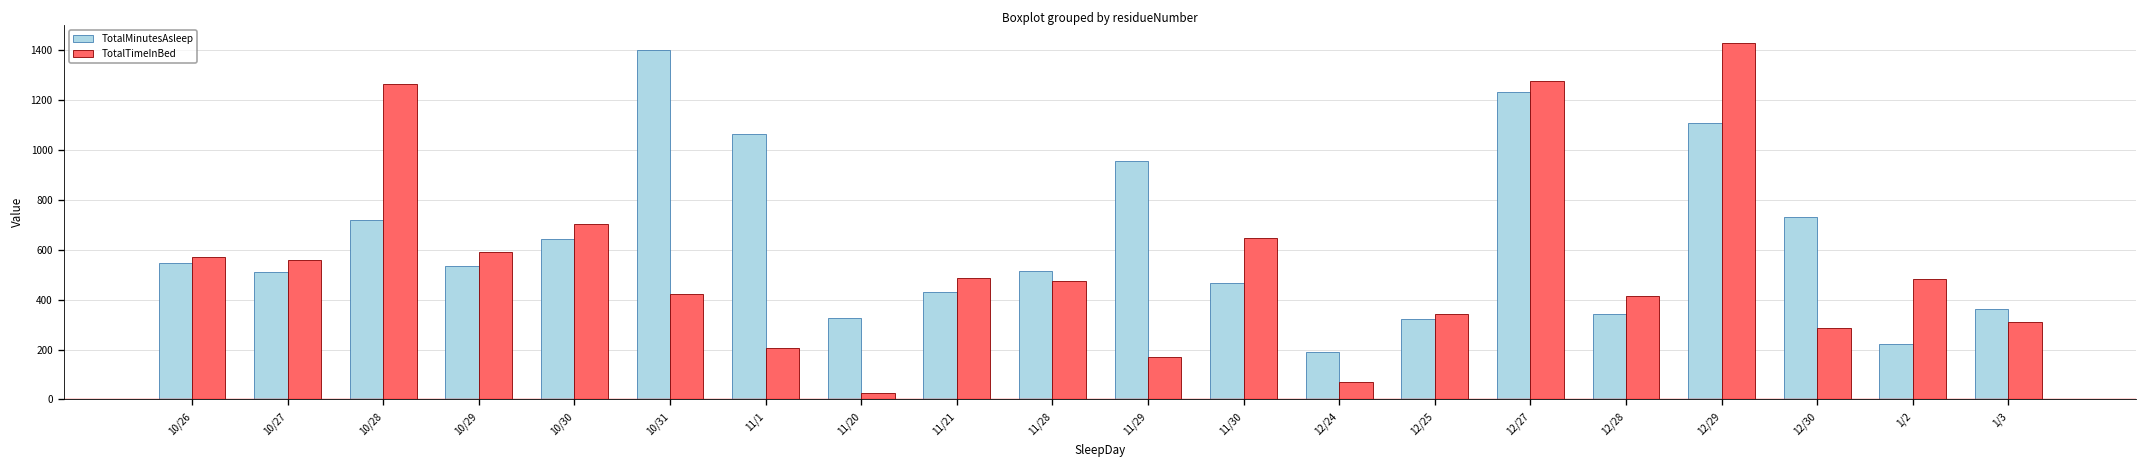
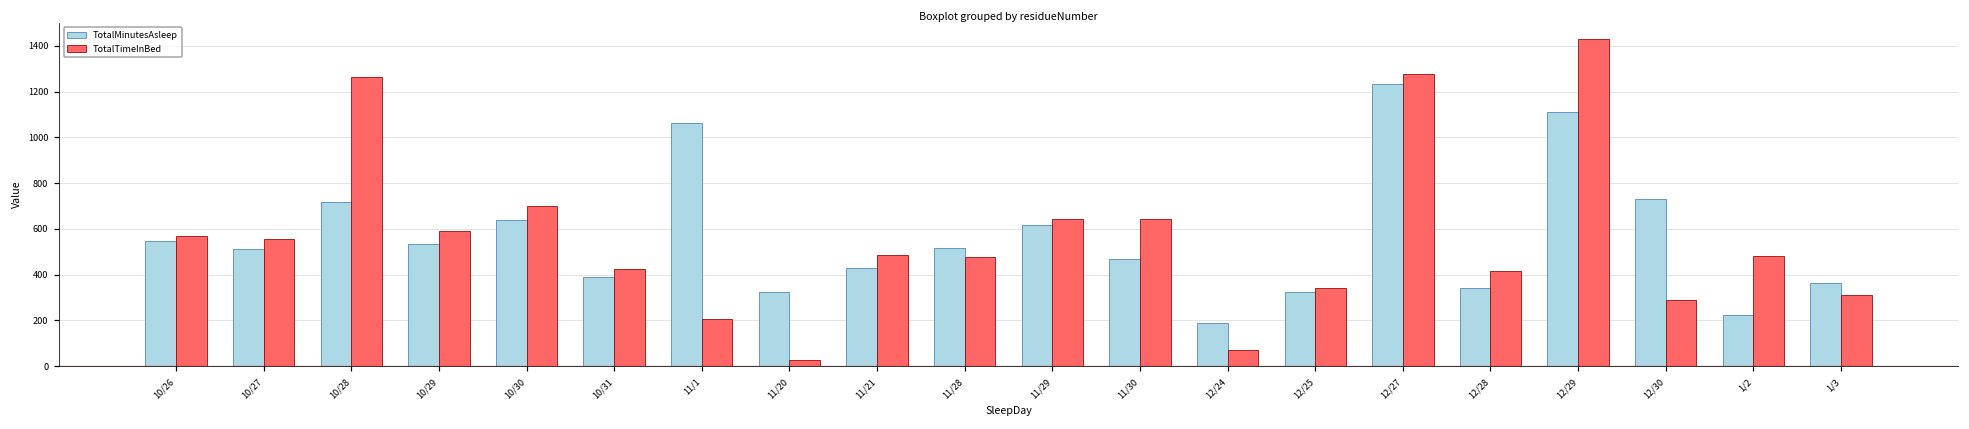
  {
    "TotalMinutesAsleep": {
      "10/26": 550,
      "10/27": 510,
      "10/28": 720,
      "10/29": 530,
      "10/30": 640,
-     "10/31": 1400,
+     "10/31": 390,
      "11/1": 1060,
      "11/20": 330,
      "11/21": 430,
      "11/28": 520,
-     "11/29": 960,
+     "11/29": 620,
      "11/30": 470,
      "12/24": 190,
      "12/25": 320,
      "12/27": 1230,
      "12/28": 340,
      "12/29": 1110,
      "12/30": 730,
      "1/2": 220,
      "1/3": 360
    },
    "TotalTimeInBed": {
      "10/26": 570,
      "10/27": 560,
      "10/28": 1260,
      "10/29": 590,
      "10/30": 700,
      "10/31": 420,
      "11/1": 210,
      "11/20": 30,
      "11/21": 490,
      "11/28": 480,
-     "11/29": 170,
+     "11/29": 640,
      "11/30": 650,
      "12/24": 70,
      "12/25": 340,
      "12/27": 1280,
      "12/28": 410,
      "12/29": 1430,
      "12/30": 290,
      "1/2": 480,
      "1/3": 310
    }
  }
